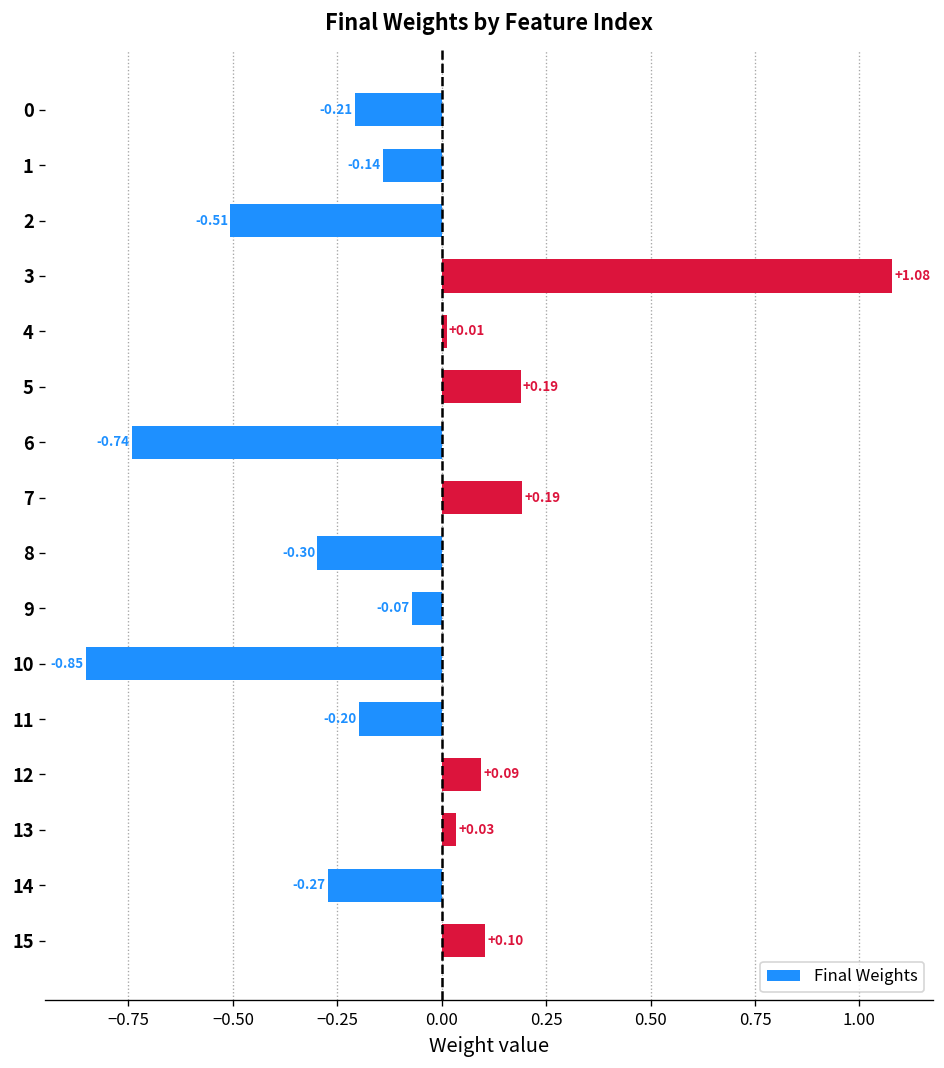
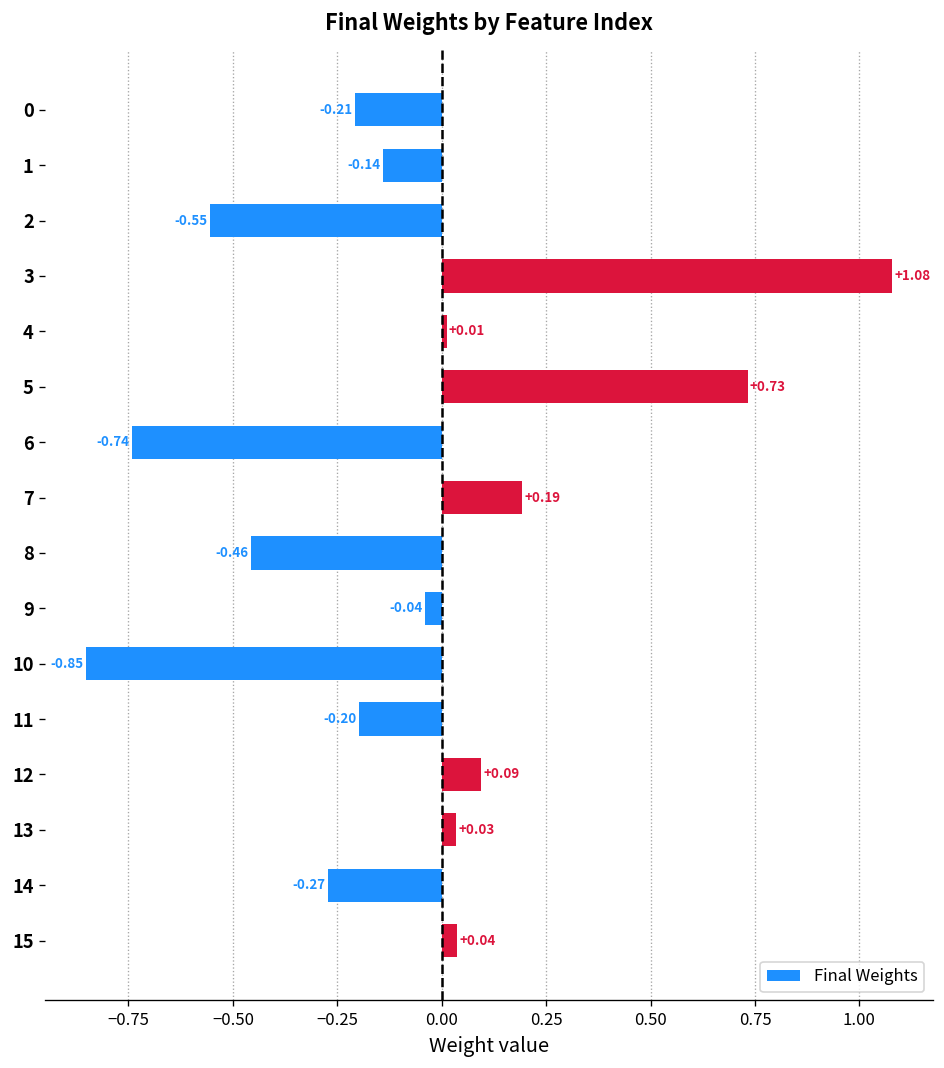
  {
    "0": "-0.21",
    "1": "-0.14",
-   "2": "-0.51",
+   "2": "-0.55",
    "3": "+1.08",
    "4": "+0.01",
-   "5": "+0.19",
+   "5": "+0.73",
    "6": "-0.74",
    "7": "+0.19",
-   "8": "-0.30",
-   "9": "-0.07",
+   "8": "-0.46",
+   "9": "-0.04",
    "10": "-0.85",
    "11": "-0.20",
    "12": "+0.09",
    "13": "+0.03",
    "14": "-0.27",
-   "15": "+0.10"
+   "15": "+0.04"
  }
